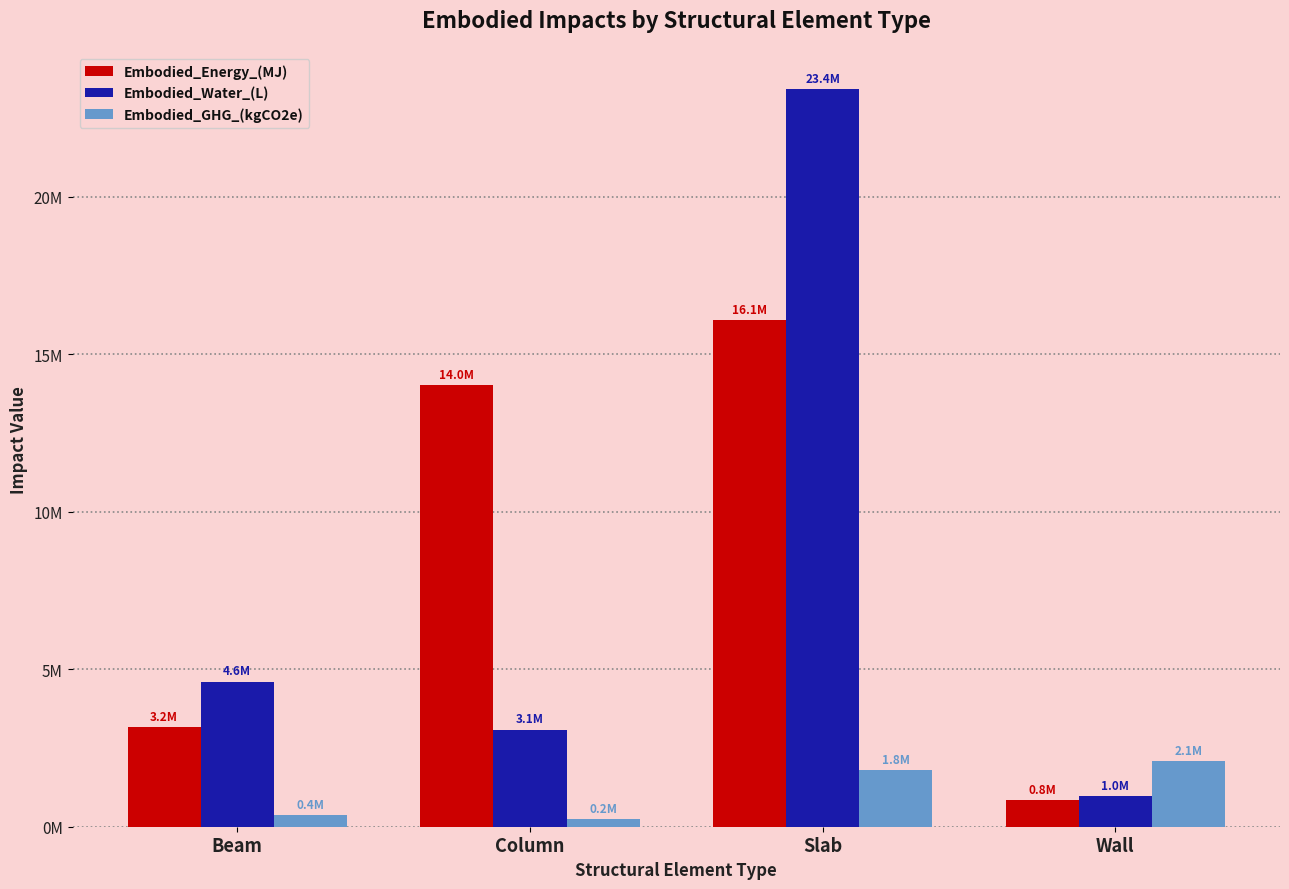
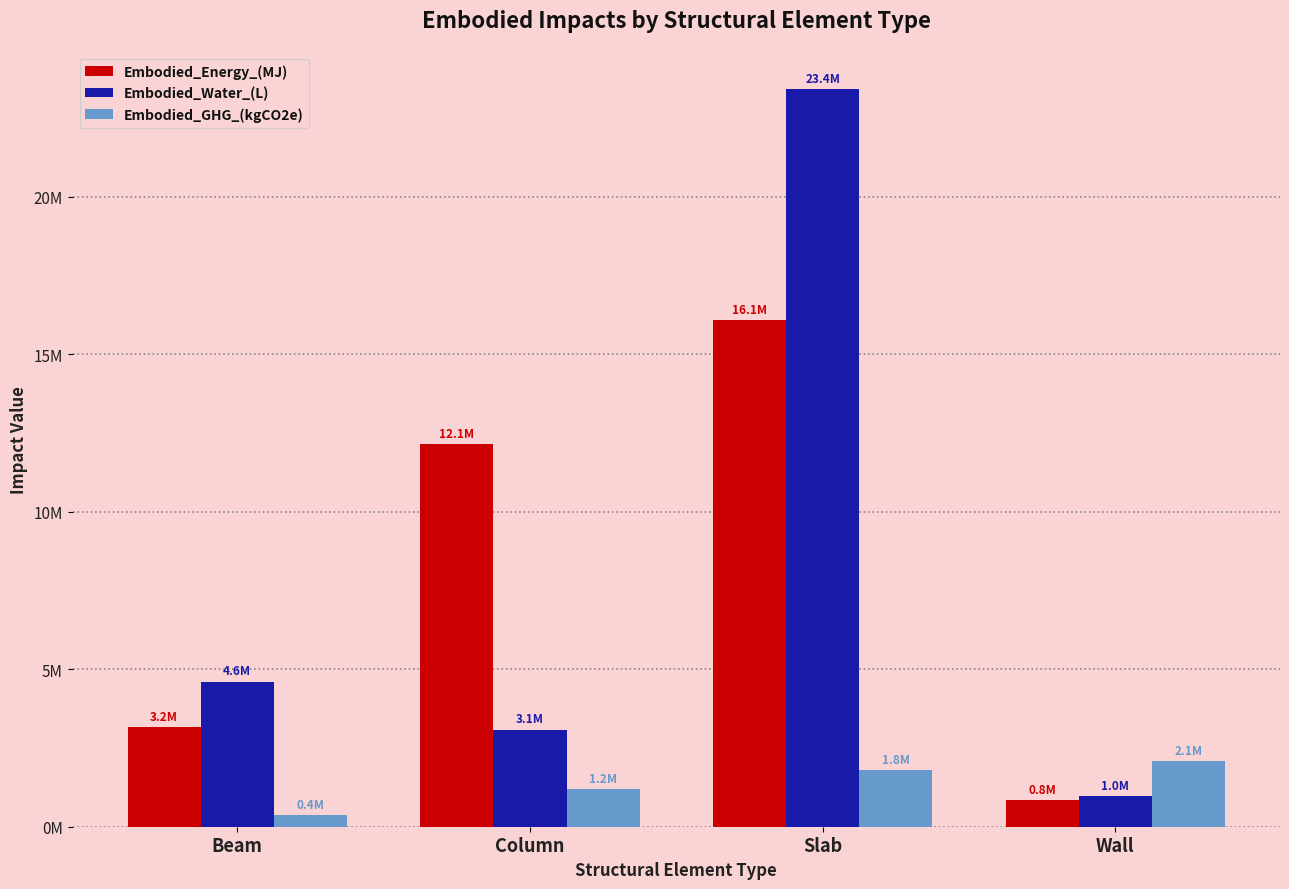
  {
    "Embodied_Energy_(MJ)": {
      "Beam": "3.2M",
-     "Column": "14.0M",
+     "Column": "12.1M",
      "Slab": "16.1M",
      "Wall": "0.8M"
    },
    "Embodied_Water_(L)": {
      "Beam": "4.6M",
      "Column": "3.1M",
      "Slab": "23.4M",
      "Wall": "1.0M"
    },
    "Embodied_GHG_(kgCO2e)": {
      "Beam": "0.4M",
-     "Column": "0.2M",
+     "Column": "1.2M",
      "Slab": "1.8M",
      "Wall": "2.1M"
    }
  }
